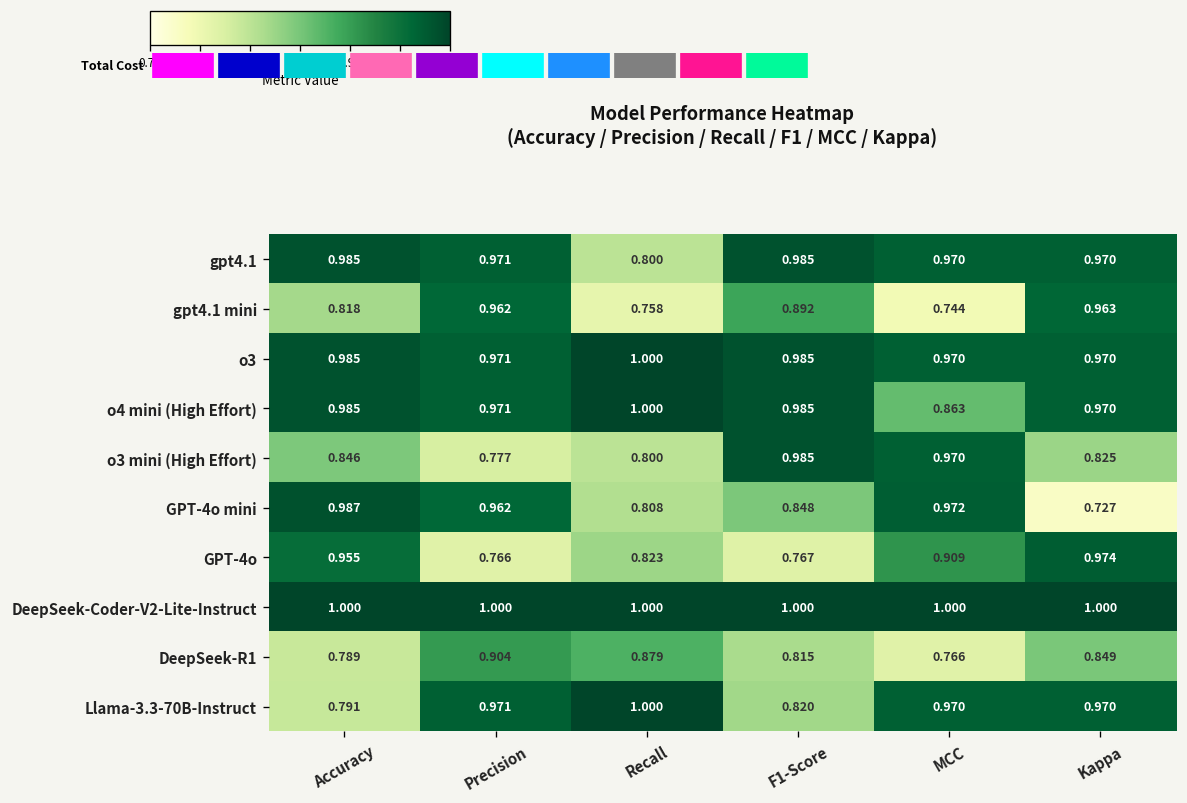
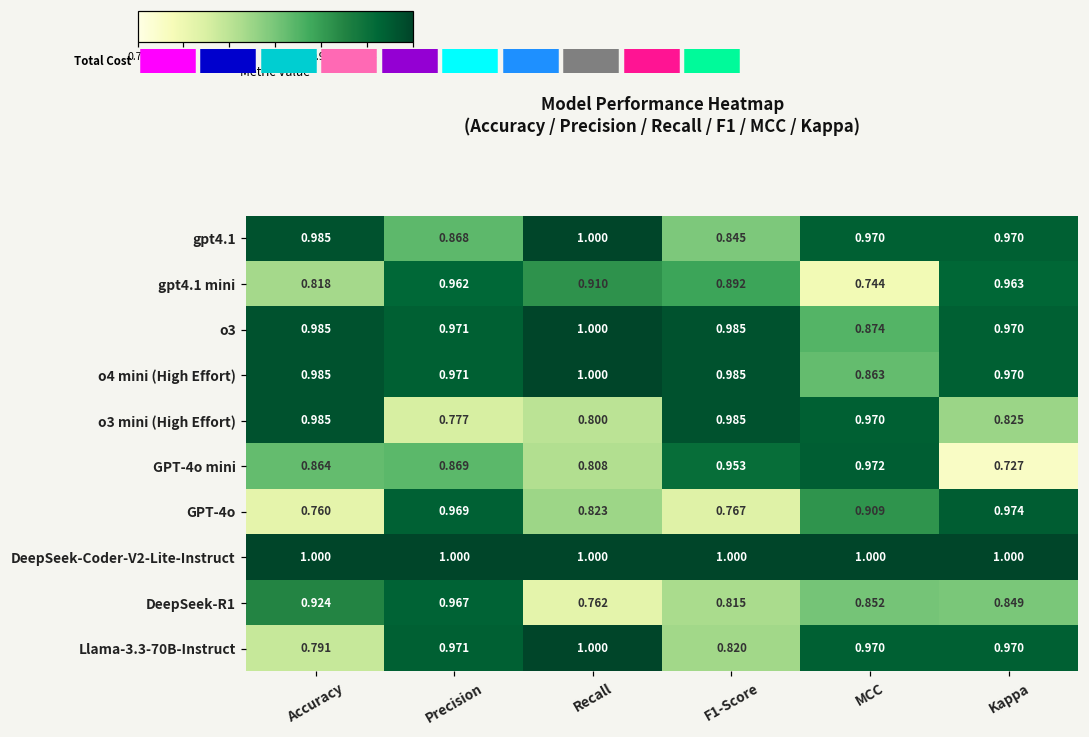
  {
    "gpt4.1": {
      "Accuracy": 0.985,
-     "Precision": 0.971,
-     "Recall": 0.800,
-     "F1-Score": 0.985,
+     "Precision": 0.868,
+     "Recall": 1.000,
+     "F1-Score": 0.845,
      "MCC": 0.970,
      "Kappa": 0.970
    },
    "gpt4.1 mini": {
      "Accuracy": 0.818,
      "Precision": 0.962,
-     "Recall": 0.758,
+     "Recall": 0.910,
      "F1-Score": 0.892,
      "MCC": 0.744,
      "Kappa": 0.963
    },
    "o3": {
      "Accuracy": 0.985,
      "Precision": 0.971,
      "Recall": 1.000,
      "F1-Score": 0.985,
-     "MCC": 0.970,
+     "MCC": 0.874,
      "Kappa": 0.970
    },
    "o4 mini (High Effort)": {
      "Accuracy": 0.985,
      "Precision": 0.971,
      "Recall": 1.000,
      "F1-Score": 0.985,
      "MCC": 0.863,
      "Kappa": 0.970
    },
    "o3 mini (High Effort)": {
-     "Accuracy": 0.846,
+     "Accuracy": 0.985,
      "Precision": 0.777,
      "Recall": 0.800,
      "F1-Score": 0.985,
      "MCC": 0.970,
      "Kappa": 0.825
    },
    "GPT-4o mini": {
-     "Accuracy": 0.987,
-     "Precision": 0.962,
+     "Accuracy": 0.864,
+     "Precision": 0.869,
      "Recall": 0.808,
-     "F1-Score": 0.848,
+     "F1-Score": 0.953,
      "MCC": 0.972,
      "Kappa": 0.727
    },
    "GPT-4o": {
-     "Accuracy": 0.955,
-     "Precision": 0.766,
+     "Accuracy": 0.760,
+     "Precision": 0.969,
      "Recall": 0.823,
      "F1-Score": 0.767,
      "MCC": 0.909,
      "Kappa": 0.974
    },
    "DeepSeek-Coder-V2-Lite-Instruct": {
      "Accuracy": 1.000,
      "Precision": 1.000,
      "Recall": 1.000,
      "F1-Score": 1.000,
      "MCC": 1.000,
      "Kappa": 1.000
    },
    "DeepSeek-R1": {
-     "Accuracy": 0.789,
-     "Precision": 0.904,
-     "Recall": 0.879,
+     "Accuracy": 0.924,
+     "Precision": 0.967,
+     "Recall": 0.762,
      "F1-Score": 0.815,
-     "MCC": 0.766,
+     "MCC": 0.852,
      "Kappa": 0.849
    },
    "Llama-3.3-70B-Instruct": {
      "Accuracy": 0.791,
      "Precision": 0.971,
      "Recall": 1.000,
      "F1-Score": 0.820,
      "MCC": 0.970,
      "Kappa": 0.970
    }
  }
